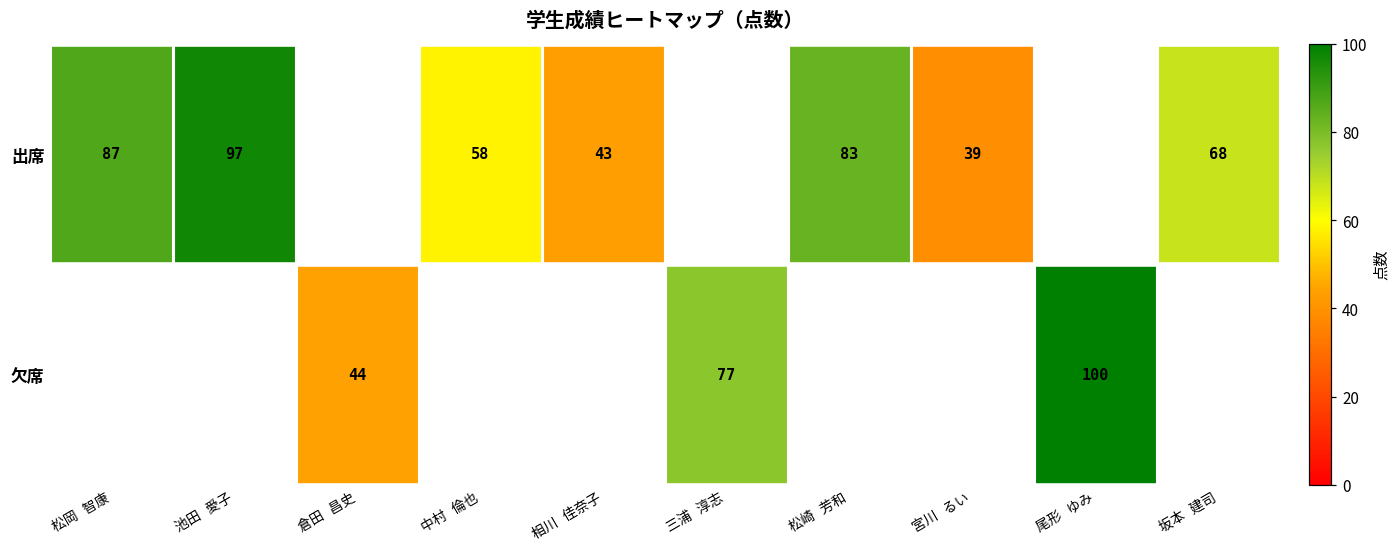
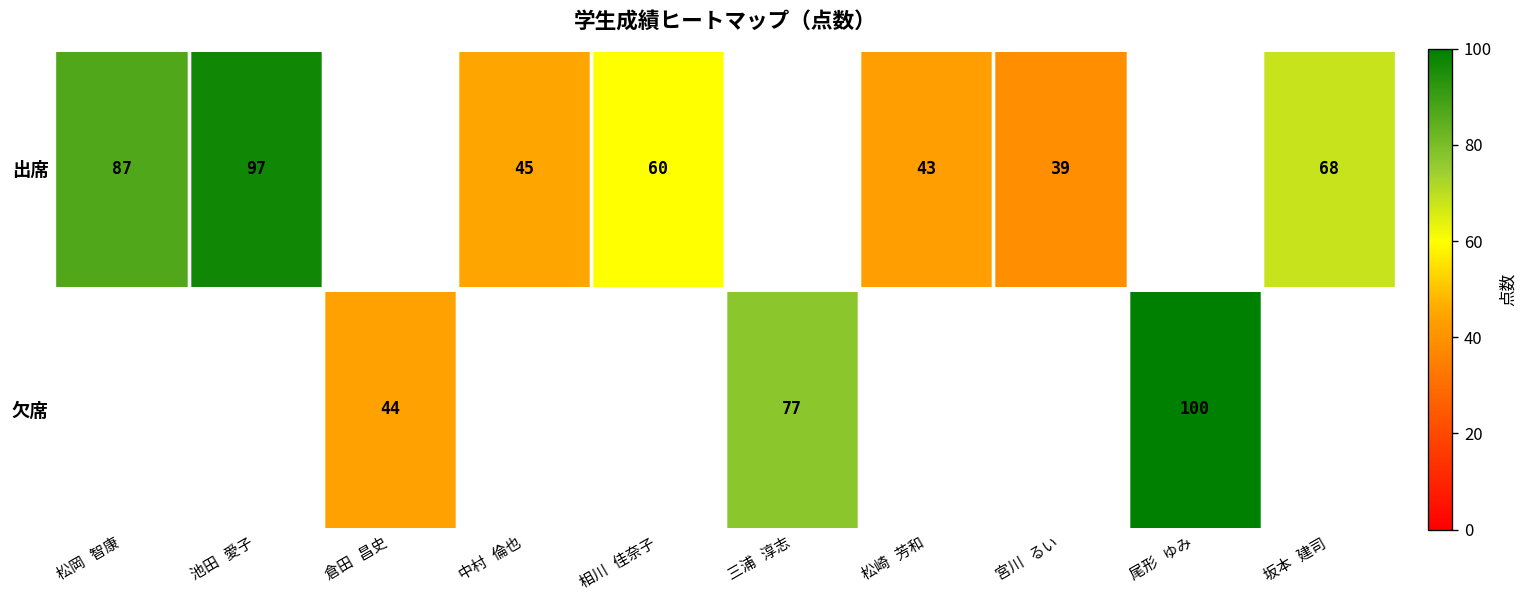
  {
    "出席": {
      "松岡 智康": 87,
      "池田 愛子": 97,
-     "中村 倫也": 58,
-     "相川 佳奈子": 43,
-     "松崎 芳和": 83,
+     "中村 倫也": 45,
+     "相川 佳奈子": 60,
+     "松崎 芳和": 43,
      "宮川 るい": 39,
      "坂本 建司": 68
    },
    "欠席": {
      "倉田 昌史": 44,
      "三浦 淳志": 77,
      "尾形 ゆみ": 100
    }
  }
